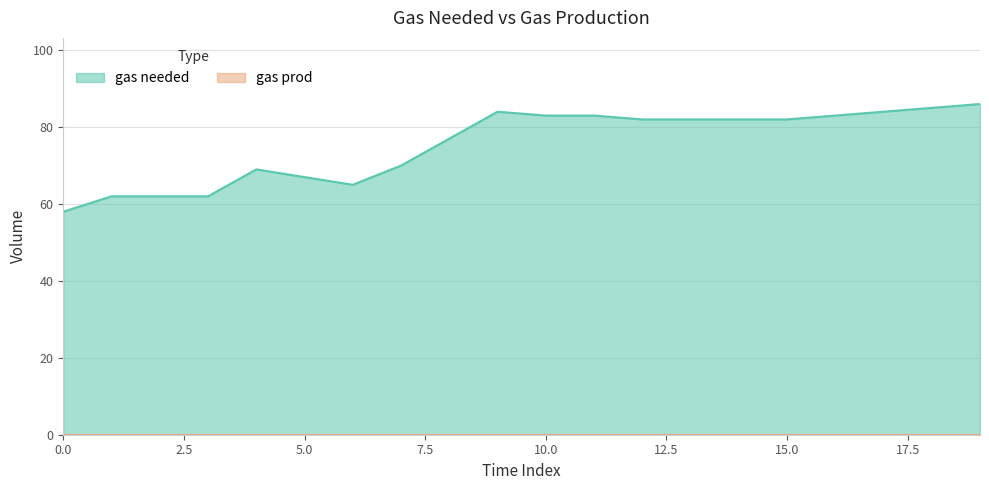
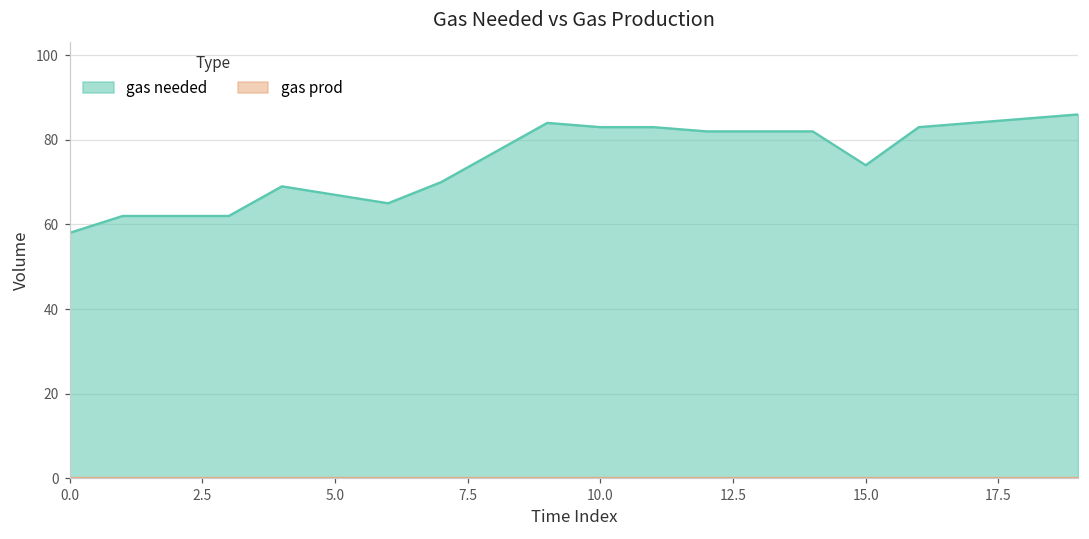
  {
    "gas needed": {
      "0.0": 58,
      "5.0": 67,
      "10.0": 83,
-     "15.0": 82
+     "15.0": 74
    },
    "gas prod": {
      "0.0": 0,
      "5.0": 0,
      "10.0": 0,
      "15.0": 0
    }
  }
